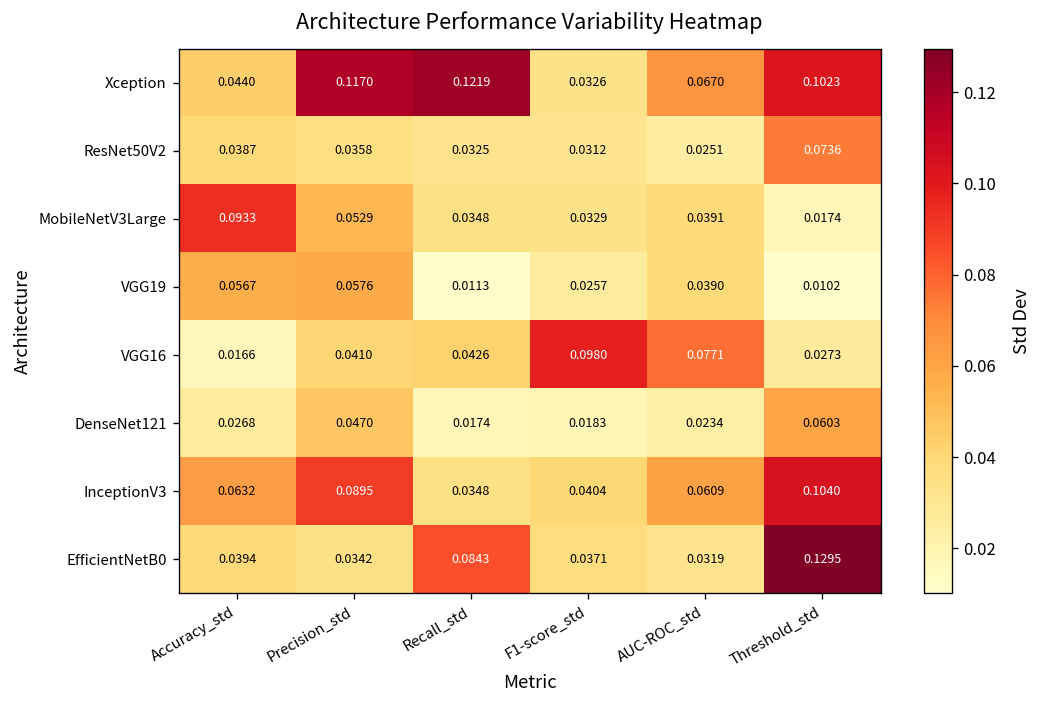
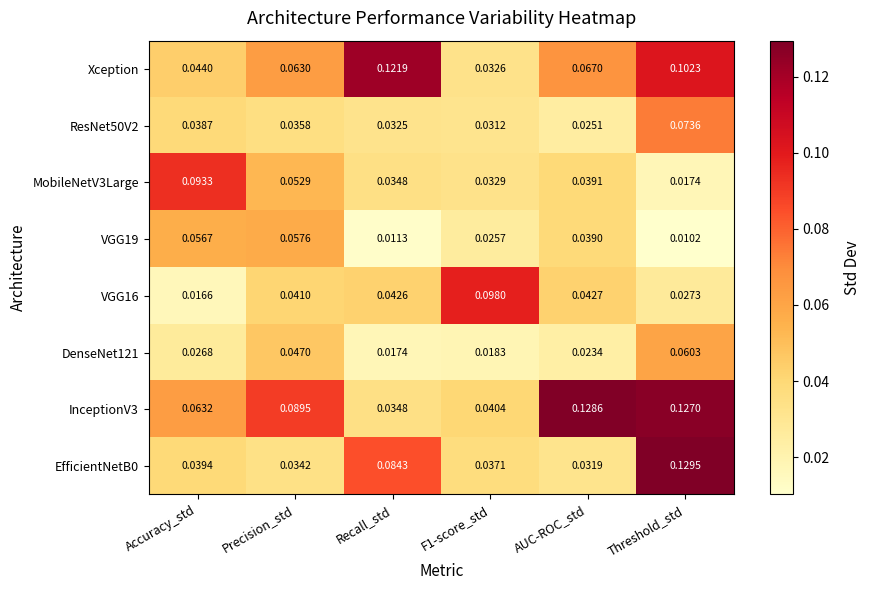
  {
    "Xception": {
      "Accuracy_std": 0.0440,
-     "Precision_std": 0.1170,
+     "Precision_std": 0.0630,
      "Recall_std": 0.1219,
      "F1-score_std": 0.0326,
      "AUC-ROC_std": 0.0670,
      "Threshold_std": 0.1023
    },
    "ResNet50V2": {
      "Accuracy_std": 0.0387,
      "Precision_std": 0.0358,
      "Recall_std": 0.0325,
      "F1-score_std": 0.0312,
      "AUC-ROC_std": 0.0251,
      "Threshold_std": 0.0736
    },
    "MobileNetV3Large": {
      "Accuracy_std": 0.0933,
      "Precision_std": 0.0529,
      "Recall_std": 0.0348,
      "F1-score_std": 0.0329,
      "AUC-ROC_std": 0.0391,
      "Threshold_std": 0.0174
    },
    "VGG19": {
      "Accuracy_std": 0.0567,
      "Precision_std": 0.0576,
      "Recall_std": 0.0113,
      "F1-score_std": 0.0257,
      "AUC-ROC_std": 0.0390,
      "Threshold_std": 0.0102
    },
    "VGG16": {
      "Accuracy_std": 0.0166,
      "Precision_std": 0.0410,
      "Recall_std": 0.0426,
      "F1-score_std": 0.0980,
-     "AUC-ROC_std": 0.0771,
+     "AUC-ROC_std": 0.0427,
      "Threshold_std": 0.0273
    },
    "DenseNet121": {
      "Accuracy_std": 0.0268,
      "Precision_std": 0.0470,
      "Recall_std": 0.0174,
      "F1-score_std": 0.0183,
      "AUC-ROC_std": 0.0234,
      "Threshold_std": 0.0603
    },
    "InceptionV3": {
      "Accuracy_std": 0.0632,
      "Precision_std": 0.0895,
      "Recall_std": 0.0348,
      "F1-score_std": 0.0404,
-     "AUC-ROC_std": 0.0609,
-     "Threshold_std": 0.1040
+     "AUC-ROC_std": 0.1286,
+     "Threshold_std": 0.1270
    },
    "EfficientNetB0": {
      "Accuracy_std": 0.0394,
      "Precision_std": 0.0342,
      "Recall_std": 0.0843,
      "F1-score_std": 0.0371,
      "AUC-ROC_std": 0.0319,
      "Threshold_std": 0.1295
    }
  }
